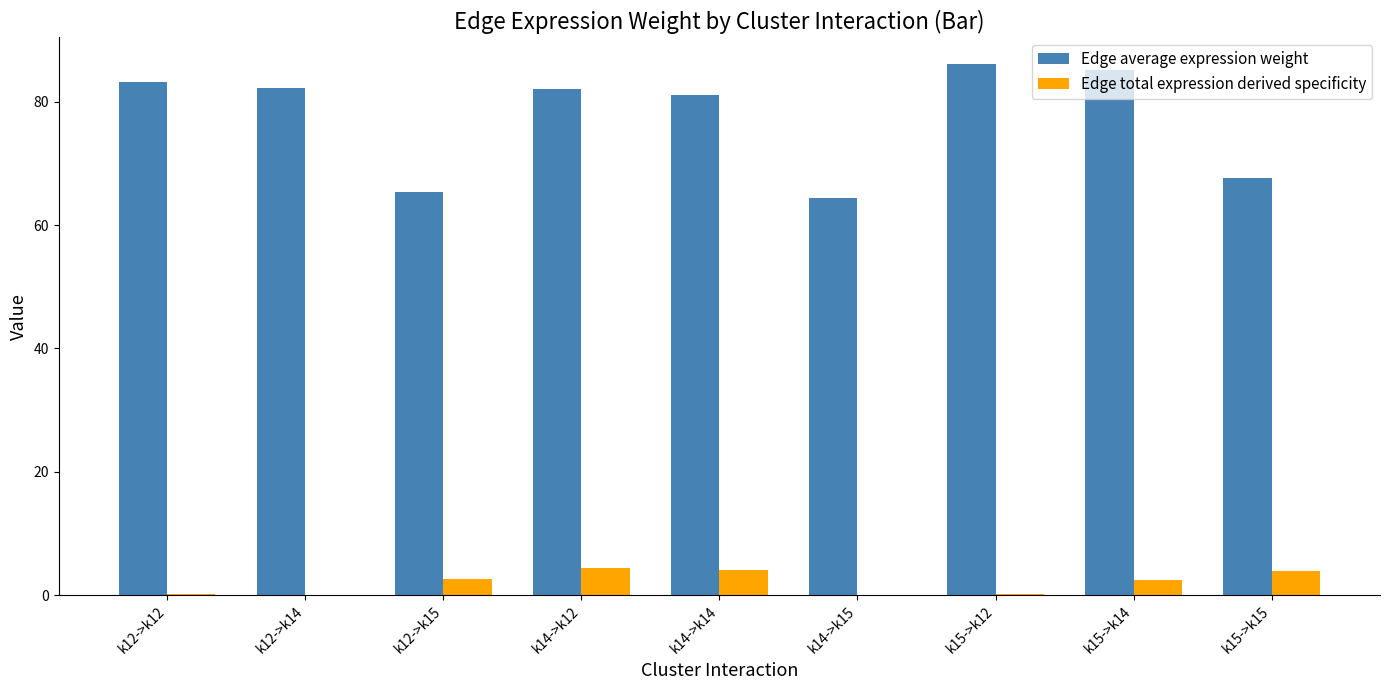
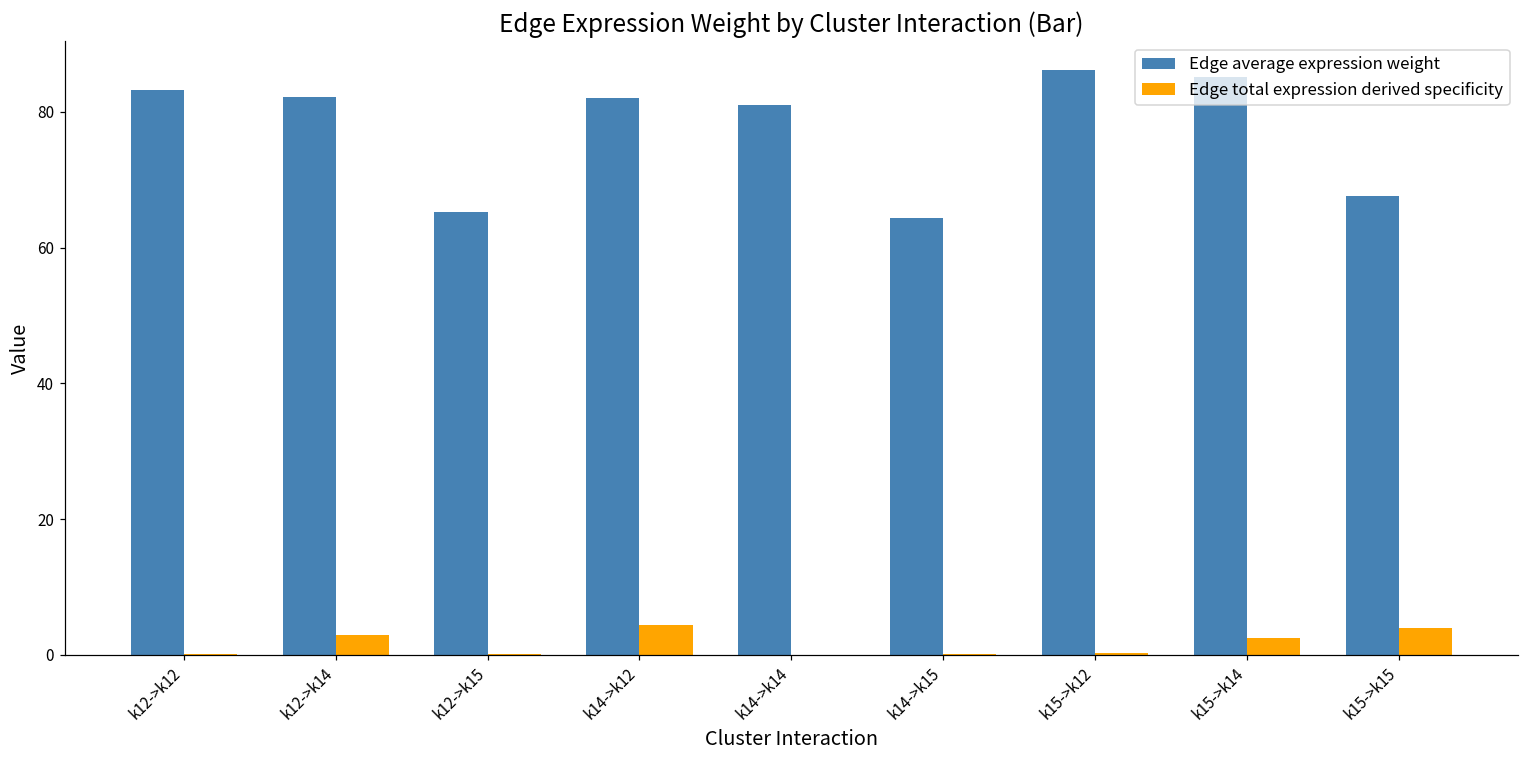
  {
    "Edge average expression weight": {
      "k12->k12": 83,
      "k12->k14": 82,
      "k12->k15": 65,
      "k14->k12": 82,
      "k14->k14": 81,
      "k14->k15": 64,
      "k15->k12": 86,
      "k15->k15": 68
    },
    "Edge total expression derived specificity": {
-     "k12->k14": 0,
-     "k12->k15": 3,
+     "k12->k14": 3,
+     "k12->k15": 0,
      "k14->k12": 4,
-     "k14->k14": 4,
+     "k14->k14": 0,
      "k15->k14": 3,
      "k15->k15": 4
    }
  }
